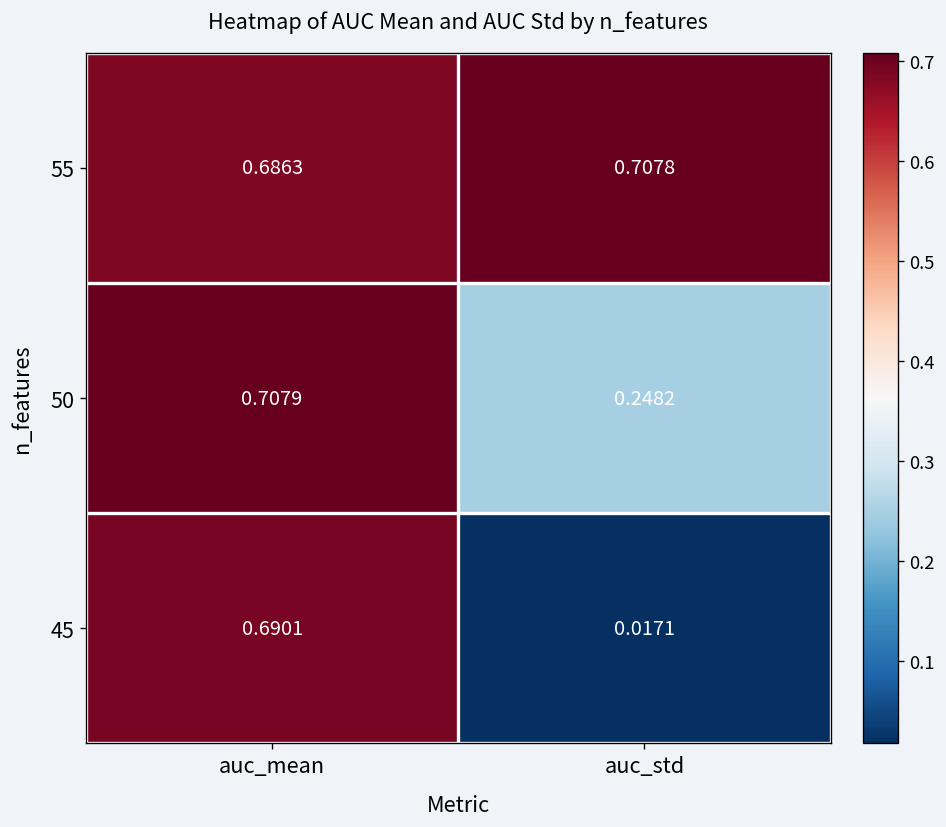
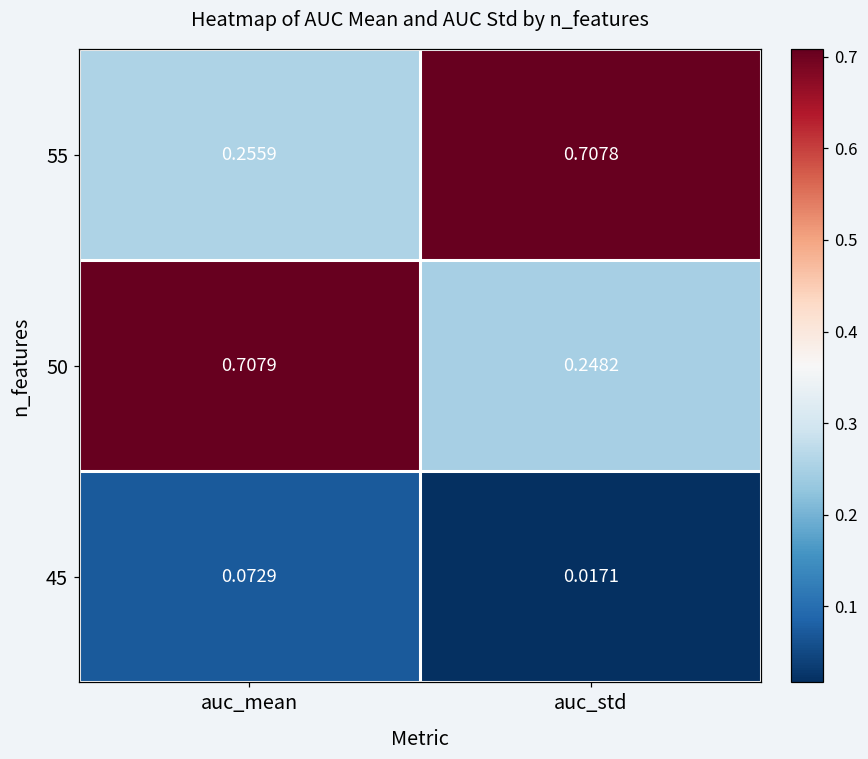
  {
    "55": {
-     "auc_mean": 0.6863,
+     "auc_mean": 0.2559,
      "auc_std": 0.7078
    },
    "50": {
      "auc_mean": 0.7079,
      "auc_std": 0.2482
    },
    "45": {
-     "auc_mean": 0.6901,
+     "auc_mean": 0.0729,
      "auc_std": 0.0171
    }
  }
